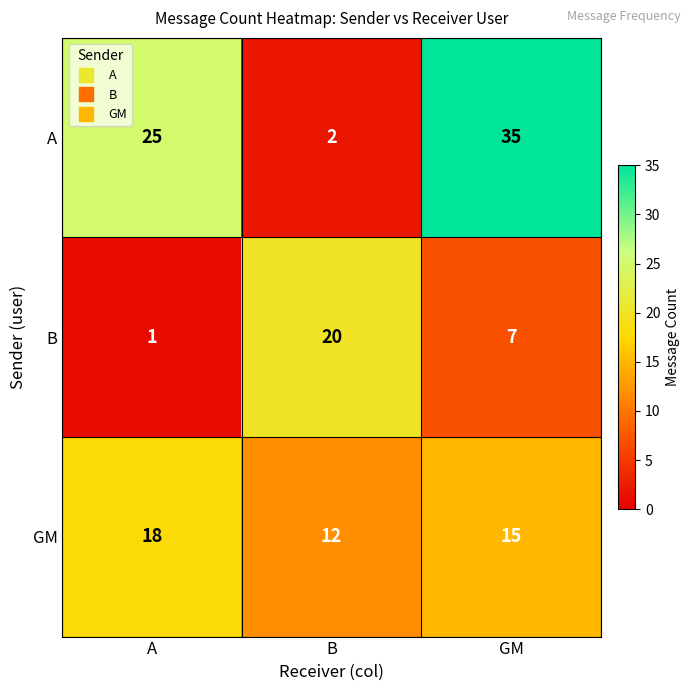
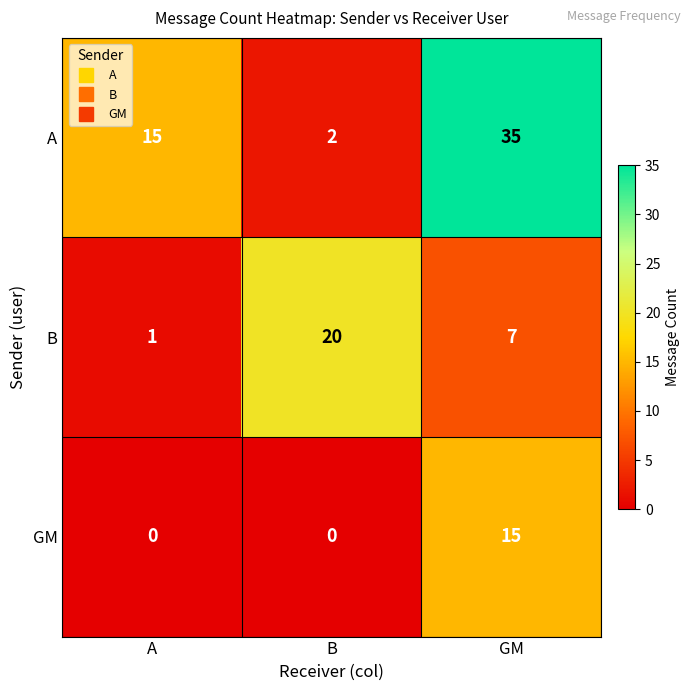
  {
    "A": {
-     "A": 25,
+     "A": 15,
      "B": 2,
      "GM": 35
    },
    "B": {
      "A": 1,
      "B": 20,
      "GM": 7
    },
    "GM": {
-     "A": 18,
-     "B": 12,
+     "A": 0,
+     "B": 0,
      "GM": 15
    }
  }
